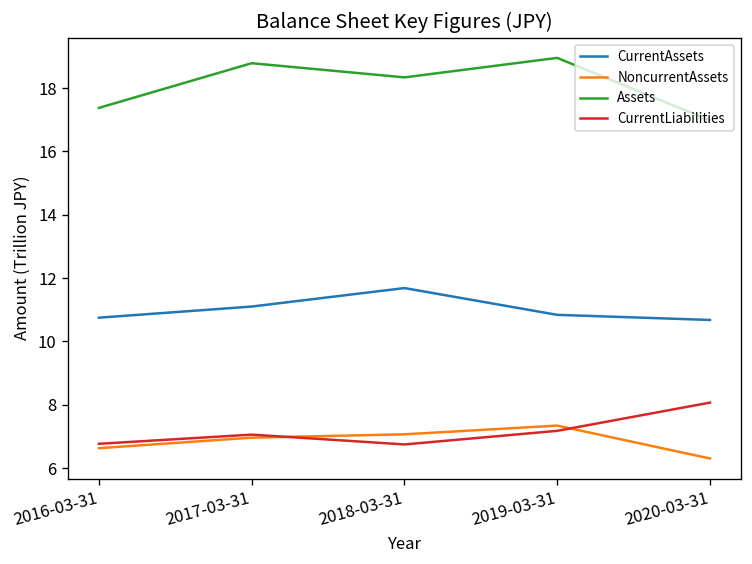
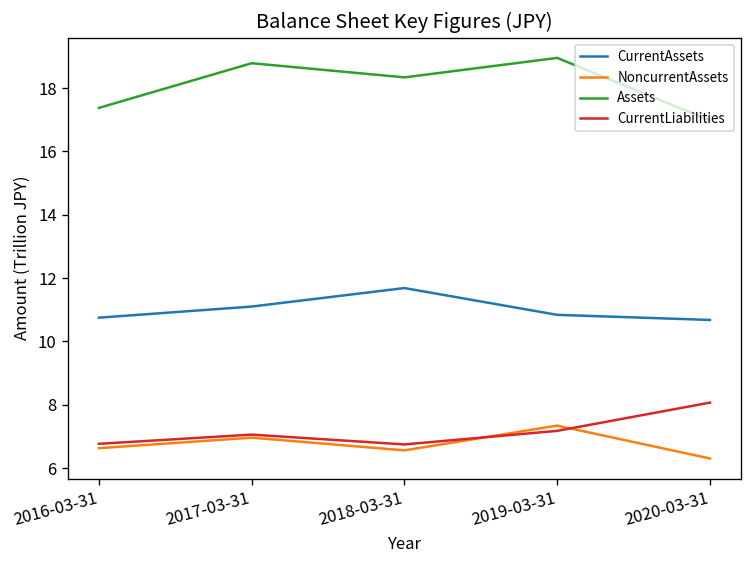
  {
    "CurrentAssets": {
      "2016-03-31": 10.7,
      "2017-03-31": 11.1,
      "2018-03-31": 11.7,
      "2019-03-31": 10.8,
      "2020-03-31": 10.7
    },
    "NoncurrentAssets": {
      "2016-03-31": 6.6,
-     "2018-03-31": 7.1,
+     "2018-03-31": 6.6,
      "2019-03-31": 7.3,
      "2020-03-31": 6.3
    },
    "Assets": {
      "2016-03-31": 17.4,
      "2017-03-31": 18.8,
      "2018-03-31": 18.3,
      "2019-03-31": 19.0
    },
    "CurrentLiabilities": {
      "2016-03-31": 6.8,
      "2018-03-31": 6.7,
      "2019-03-31": 7.2,
      "2020-03-31": 8.1
    }
  }
